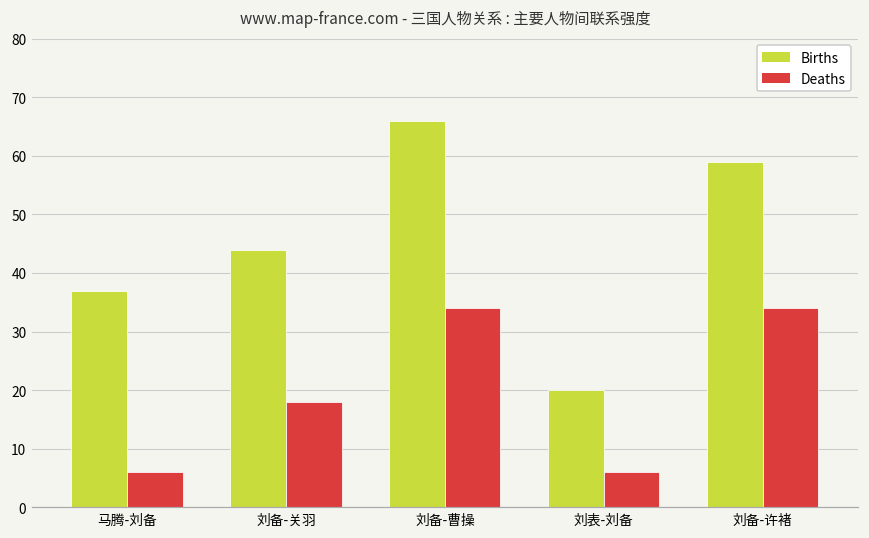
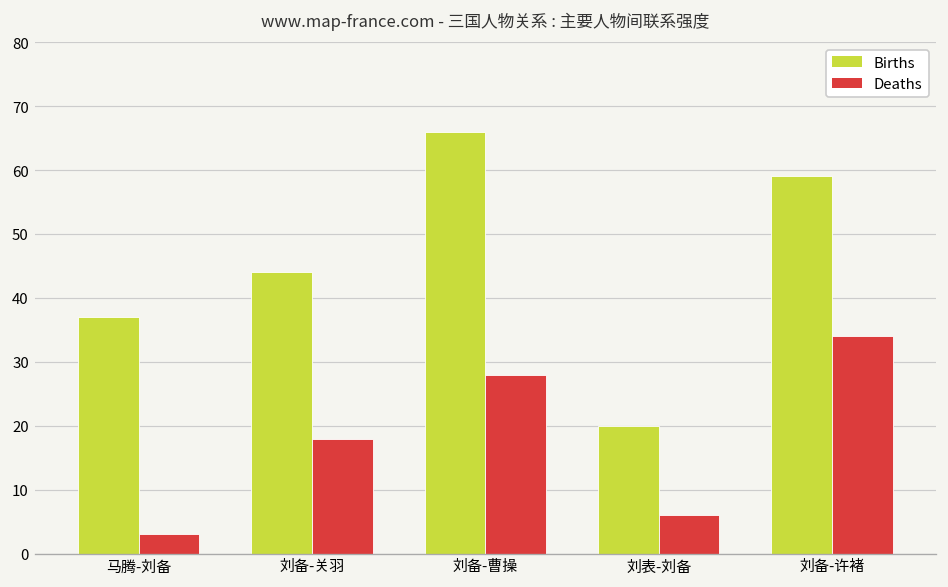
  {
    "Births": {
      "马腾-刘备": 37,
      "刘备-关羽": 44,
      "刘备-曹操": 66,
      "刘表-刘备": 20,
      "刘备-许褚": 59
    },
    "Deaths": {
-     "马腾-刘备": 6,
+     "马腾-刘备": 3,
      "刘备-关羽": 18,
-     "刘备-曹操": 34,
+     "刘备-曹操": 28,
      "刘表-刘备": 6,
      "刘备-许褚": 34
    }
  }
